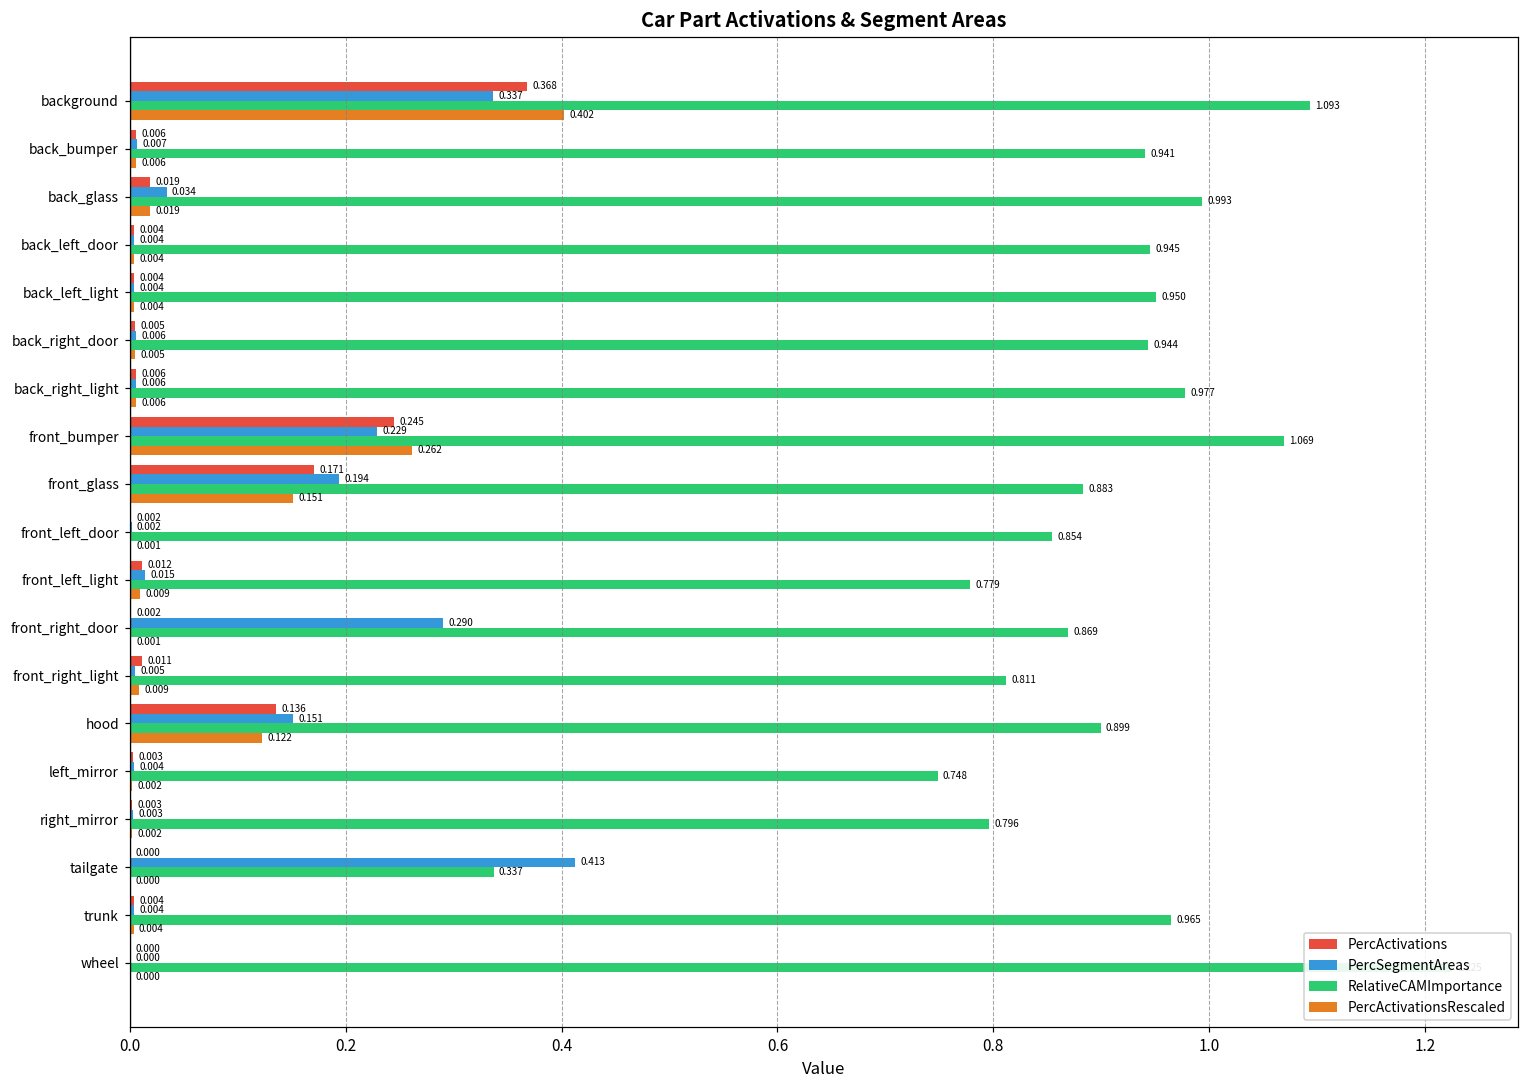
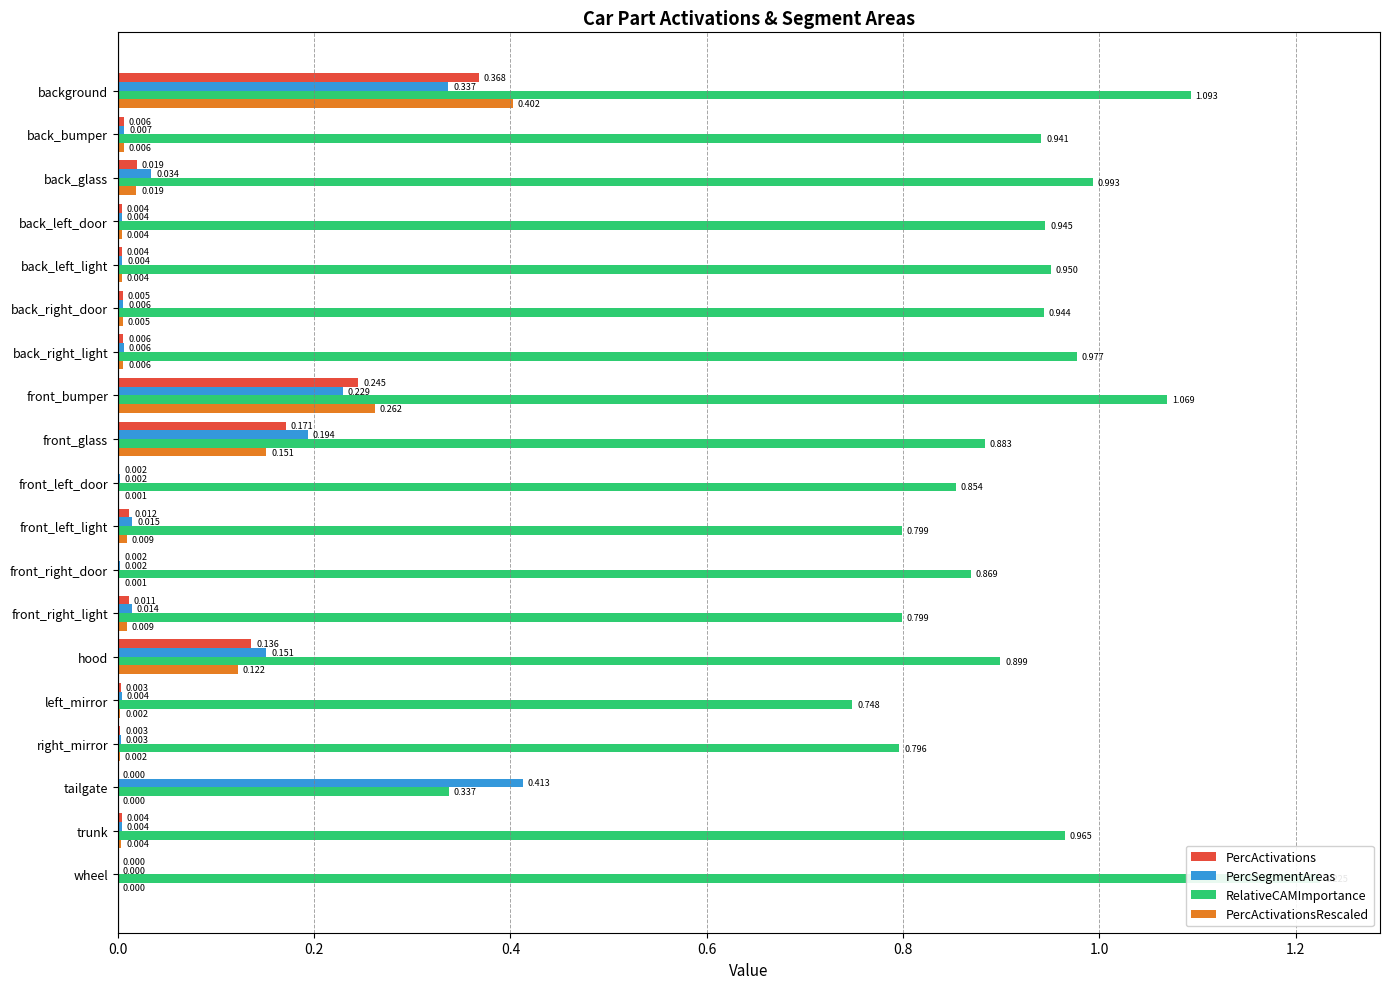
  {
    "PercSegmentAreas": {
      "background": 0.337,
      "back_bumper": 0.007,
      "back_glass": 0.034,
      "back_left_door": 0.004,
      "back_left_light": 0.004,
      "back_right_door": 0.006,
      "back_right_light": 0.006,
      "front_bumper": 0.229,
      "front_glass": 0.194,
      "front_left_door": 0.002,
      "front_left_light": 0.015,
-     "front_right_door": 0.290,
-     "front_right_light": 0.005,
+     "front_right_door": 0.002,
+     "front_right_light": 0.014,
      "hood": 0.151,
      "left_mirror": 0.004,
      "right_mirror": 0.003,
      "tailgate": 0.413,
      "trunk": 0.004,
      "wheel": 0.000
    },
    "RelativeCAMImportance": {
      "background": 1.093,
      "back_bumper": 0.941,
      "back_glass": 0.993,
      "back_left_door": 0.945,
      "back_left_light": 0.950,
      "back_right_door": 0.944,
      "back_right_light": 0.977,
      "front_bumper": 1.069,
      "front_glass": 0.883,
      "front_left_door": 0.854,
-     "front_left_light": 0.779,
+     "front_left_light": 0.799,
      "front_right_door": 0.869,
-     "front_right_light": 0.811,
+     "front_right_light": 0.799,
      "hood": 0.899,
      "left_mirror": 0.748,
      "right_mirror": 0.796,
      "tailgate": 0.337,
      "trunk": 0.965
    }
  }
